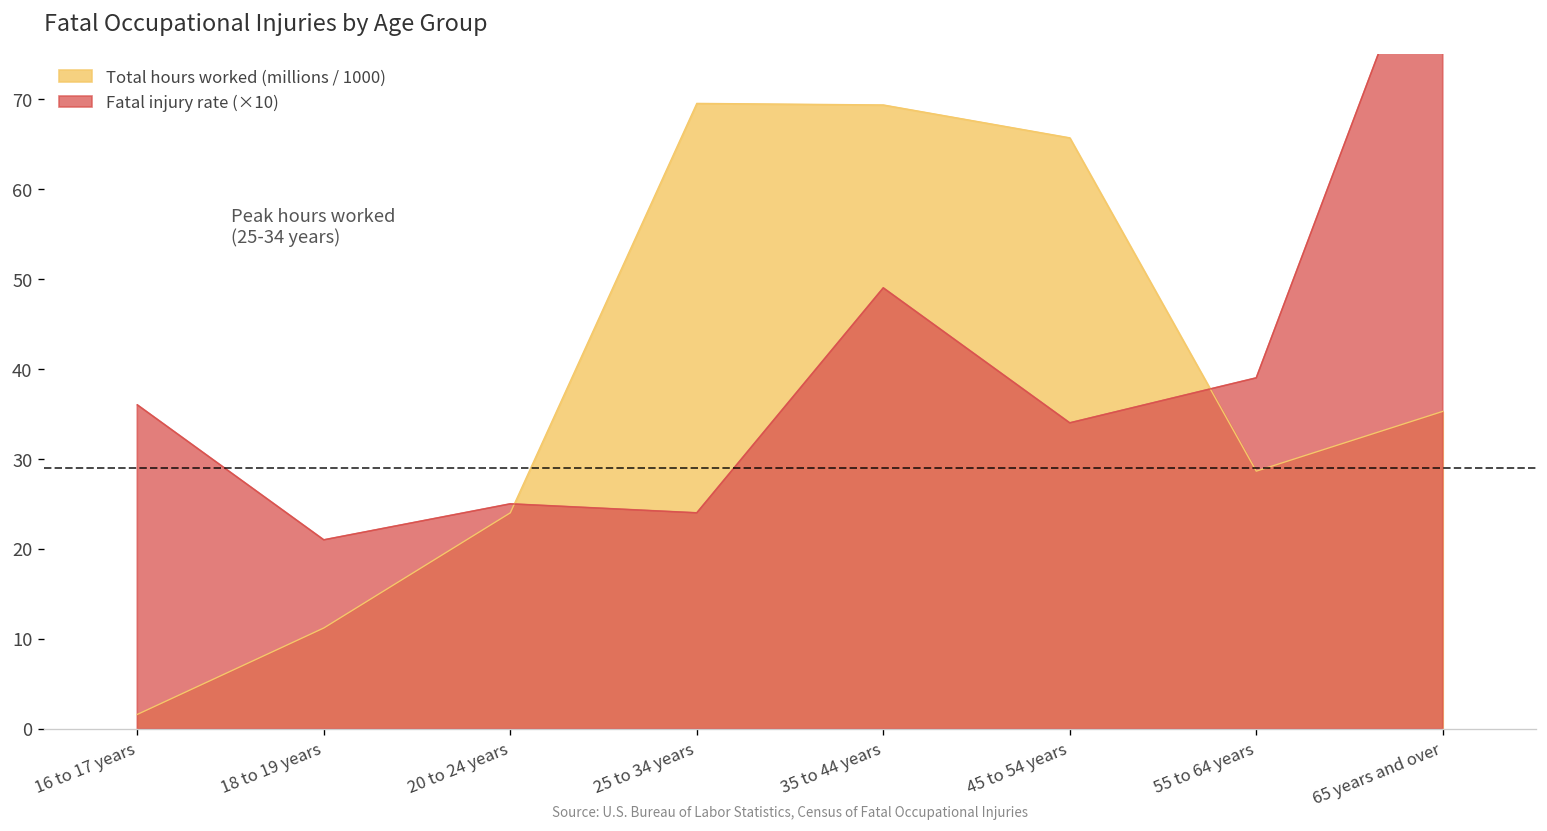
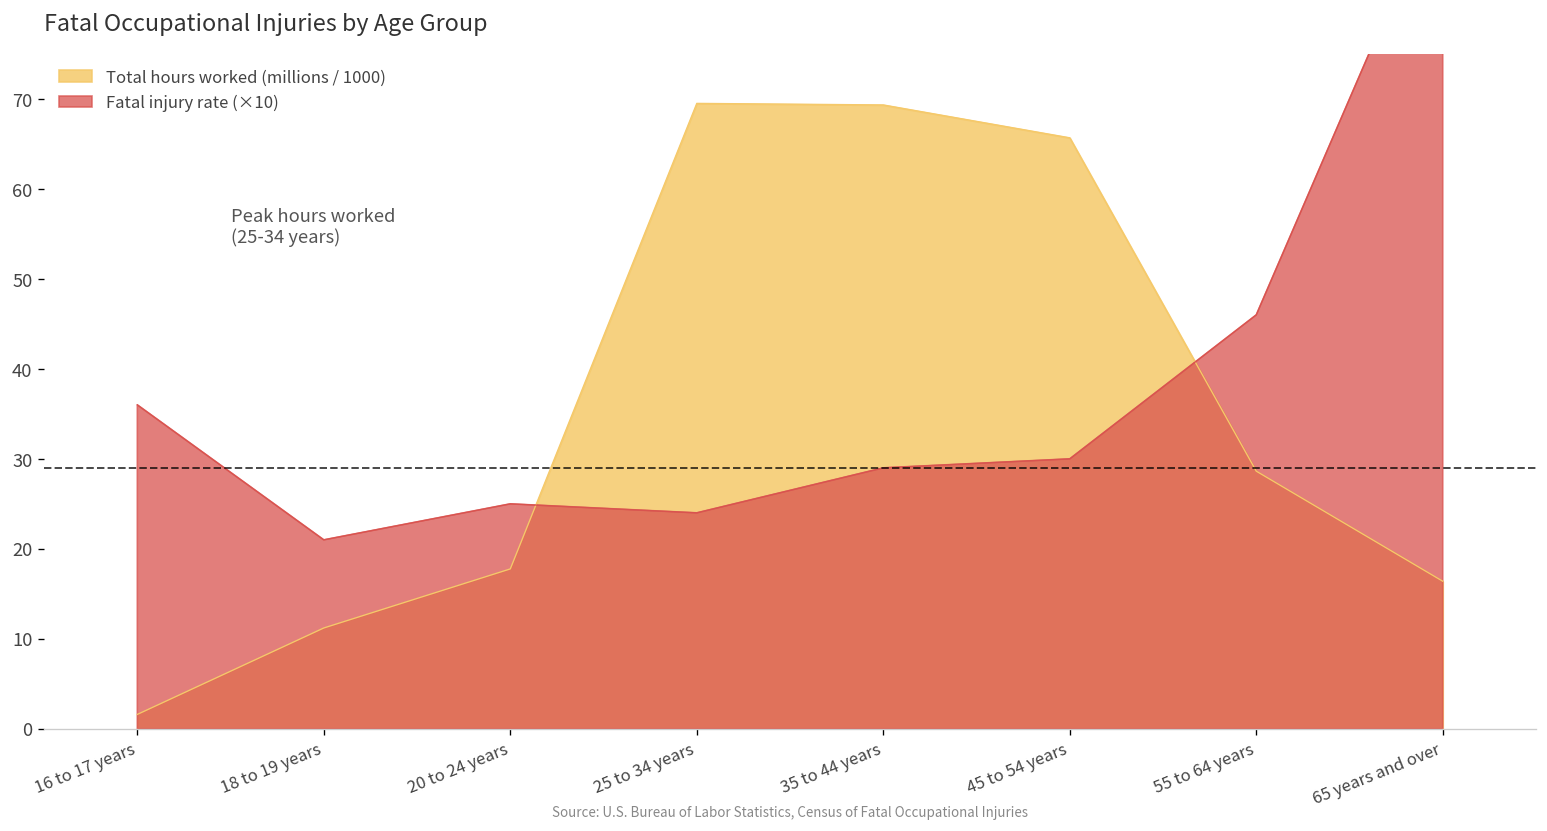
  {
    "Total hours worked (millions / 1000)": {
      "16 to 17 years": 2,
      "18 to 19 years": 11,
-     "20 to 24 years": 24,
+     "20 to 24 years": 18,
      "25 to 34 years": 70,
      "35 to 44 years": 69,
      "45 to 54 years": 66,
      "55 to 64 years": 29,
-     "65 years and over": 35
+     "65 years and over": 16
    },
    "Fatal injury rate (×10)": {
      "16 to 17 years": 36,
      "18 to 19 years": 21,
      "20 to 24 years": 25,
      "25 to 34 years": 24,
-     "35 to 44 years": 49,
-     "45 to 54 years": 34,
-     "55 to 64 years": 39
+     "35 to 44 years": 29,
+     "45 to 54 years": 30,
+     "55 to 64 years": 46
    }
  }
